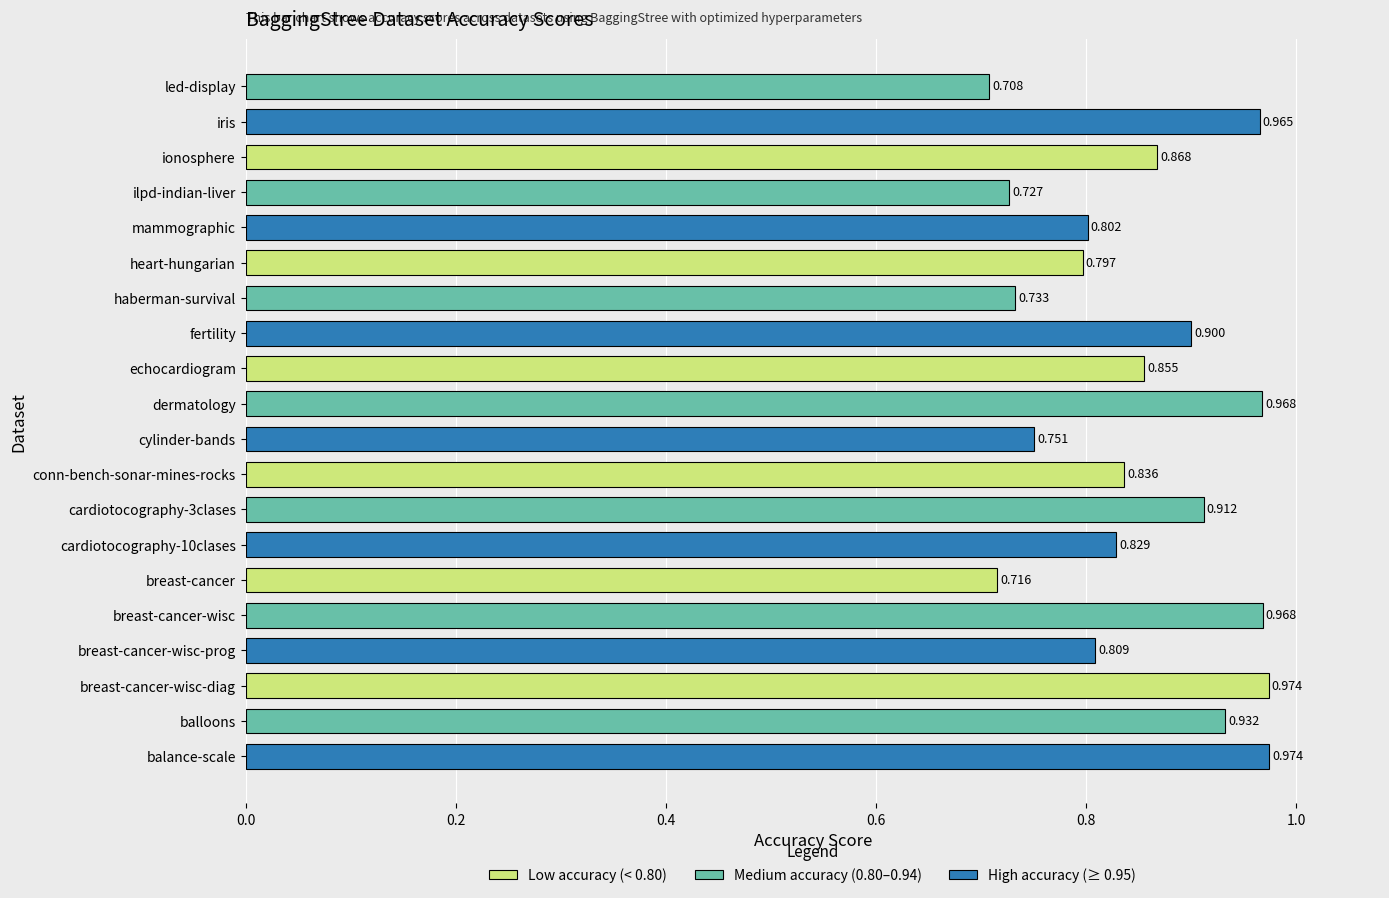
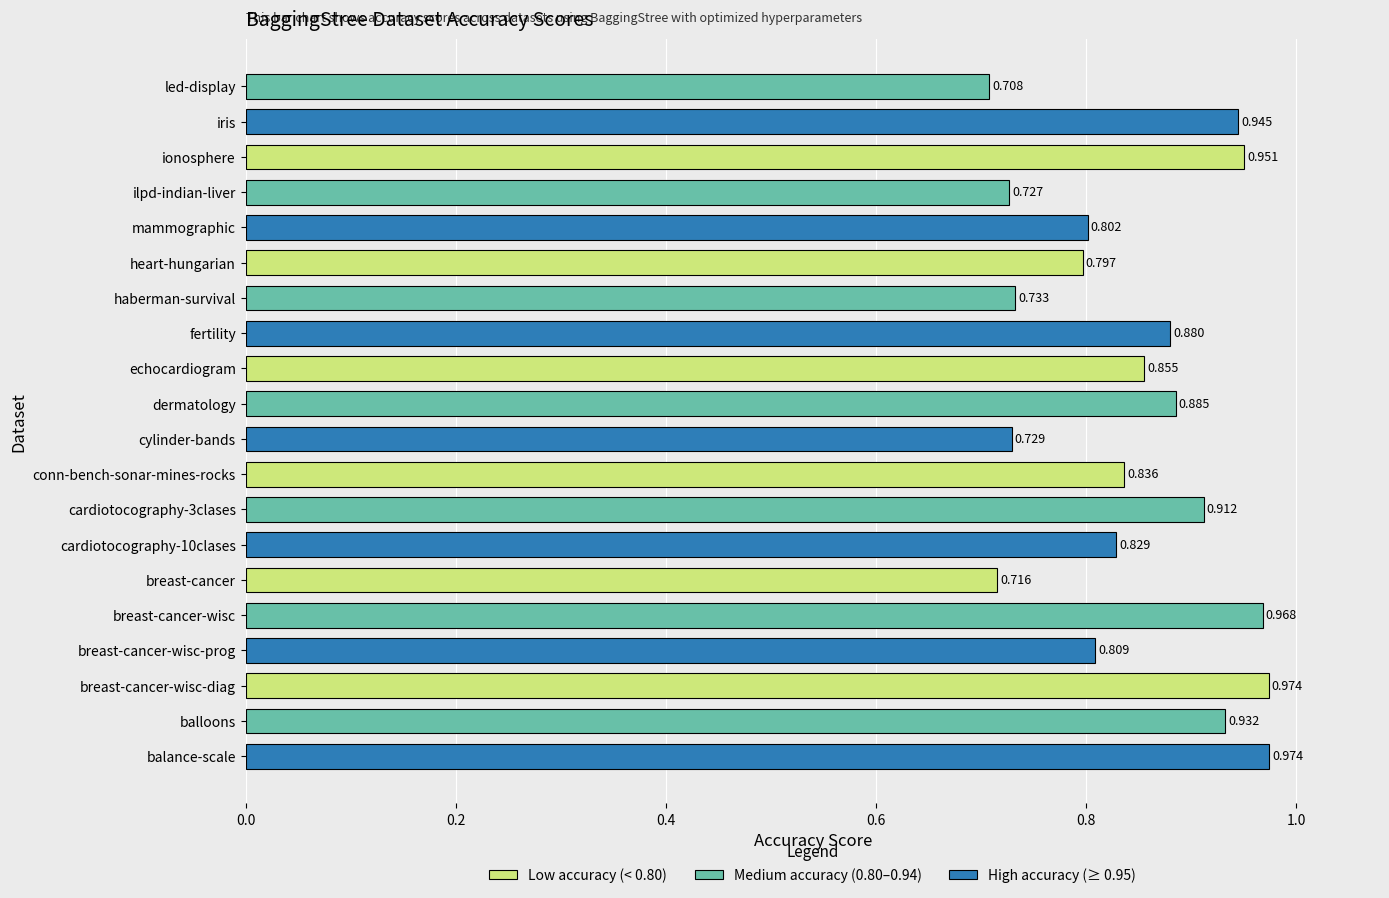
  {
    "led-display": 0.708,
-   "iris": 0.965,
-   "ionosphere": 0.868,
+   "iris": 0.945,
+   "ionosphere": 0.951,
    "ilpd-indian-liver": 0.727,
    "mammographic": 0.802,
    "heart-hungarian": 0.797,
    "haberman-survival": 0.733,
-   "fertility": 0.900,
+   "fertility": 0.880,
    "echocardiogram": 0.855,
-   "dermatology": 0.968,
-   "cylinder-bands": 0.751,
+   "dermatology": 0.885,
+   "cylinder-bands": 0.729,
    "conn-bench-sonar-mines-rocks": 0.836,
    "cardiotocography-3clases": 0.912,
    "cardiotocography-10clases": 0.829,
    "breast-cancer": 0.716,
    "breast-cancer-wisc": 0.968,
    "breast-cancer-wisc-prog": 0.809,
    "breast-cancer-wisc-diag": 0.974,
    "balloons": 0.932,
    "balance-scale": 0.974
  }
